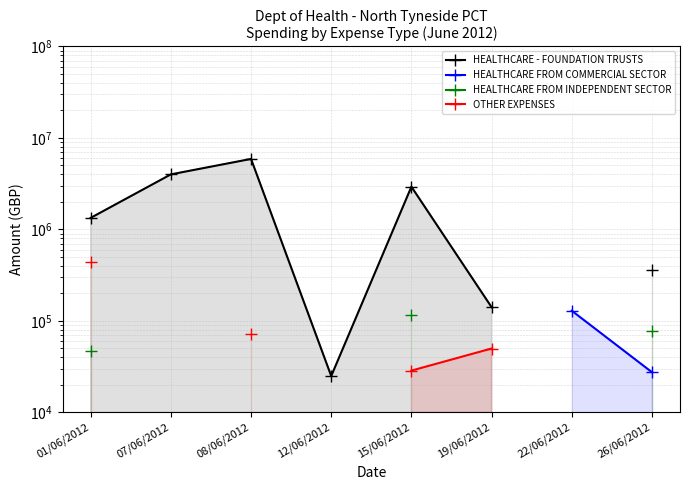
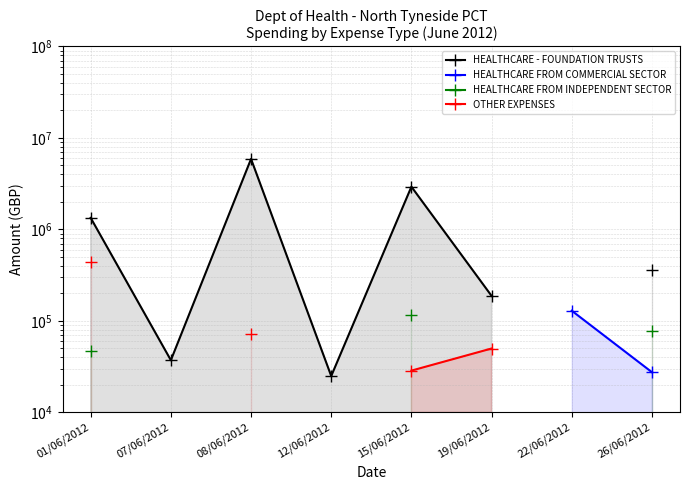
  {
    "HEALTHCARE - FOUNDATION TRUSTS": {
      "01/06/2012": 1300000,
-     "07/06/2012": 4000000,
+     "07/06/2012": 37000,
      "08/06/2012": 6000000,
      "12/06/2012": 25000,
      "15/06/2012": 2900000,
-     "19/06/2012": 140000,
+     "19/06/2012": 190000,
      "26/06/2012": 360000
    },
    "HEALTHCARE FROM COMMERCIAL SECTOR": {
      "22/06/2012": 130000,
      "26/06/2012": 28000
    },
    "HEALTHCARE FROM INDEPENDENT SECTOR": {
      "01/06/2012": 50000,
      "15/06/2012": 120000,
      "26/06/2012": 80000
    },
    "OTHER EXPENSES": {
      "01/06/2012": 400000,
      "08/06/2012": 70000,
      "15/06/2012": 29000,
      "19/06/2012": 50000
    }
  }
